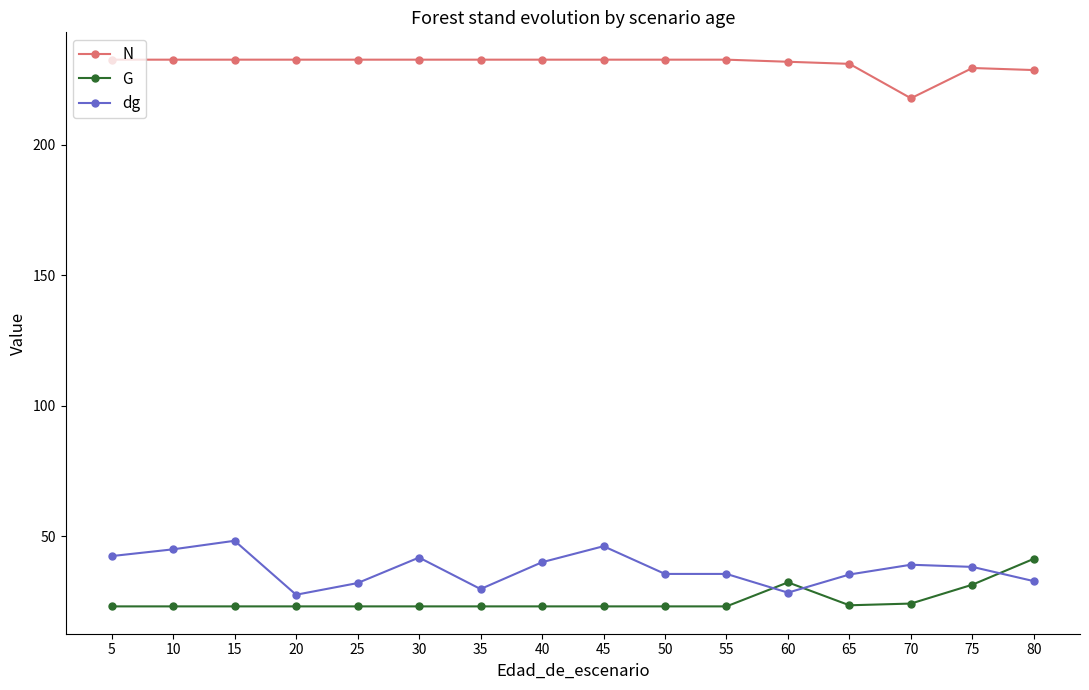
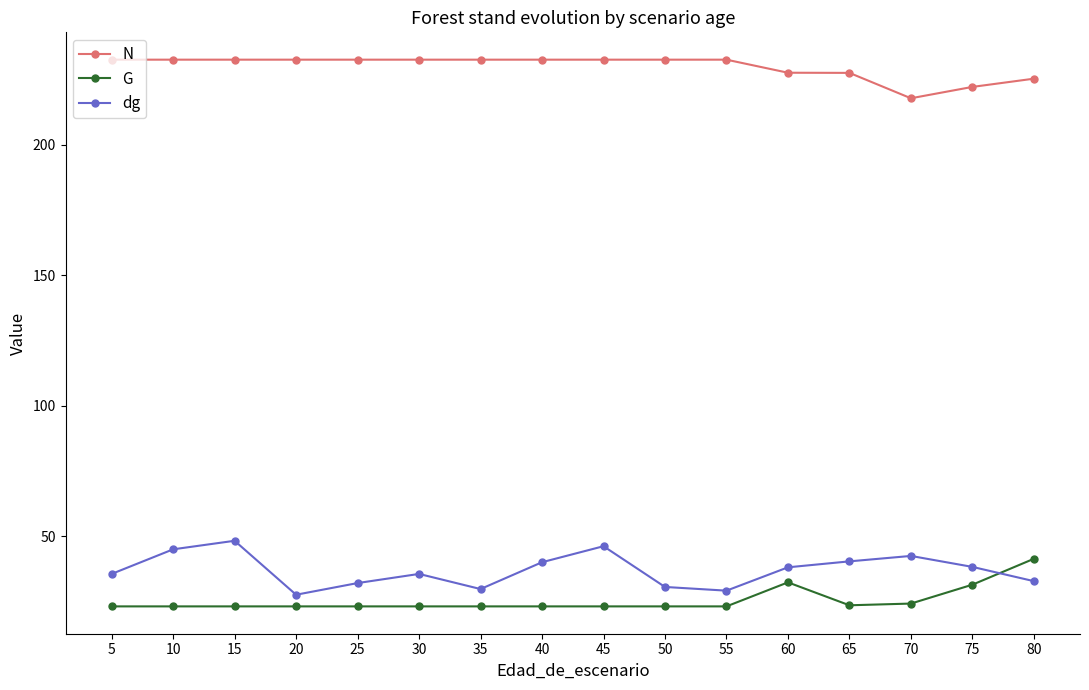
  {
    "N": {
      "10": 233,
      "15": 233,
      "20": 233,
      "25": 233,
      "30": 233,
      "35": 233,
      "40": 233,
      "45": 233,
      "50": 233,
      "55": 233,
-     "60": 232,
-     "65": 231,
+     "60": 228,
+     "65": 228,
      "70": 218,
-     "75": 229,
-     "80": 229
+     "75": 222,
+     "80": 225
    },
    "G": {
      "5": 23,
      "10": 23,
      "15": 23,
      "20": 23,
      "25": 23,
      "30": 23,
      "35": 23,
      "40": 23,
      "45": 23,
      "50": 23,
      "55": 23,
      "60": 32,
      "65": 24,
      "70": 24,
      "75": 32,
      "80": 41
    },
    "dg": {
-     "5": 43,
+     "5": 36,
      "10": 45,
      "15": 48,
      "20": 28,
      "25": 32,
-     "30": 42,
+     "30": 36,
      "35": 30,
      "40": 40,
      "45": 46,
-     "50": 36,
-     "55": 36,
-     "60": 29,
-     "65": 35,
-     "70": 39,
+     "50": 31,
+     "55": 29,
+     "60": 38,
+     "65": 40,
+     "70": 43,
      "75": 38,
      "80": 33
    }
  }
